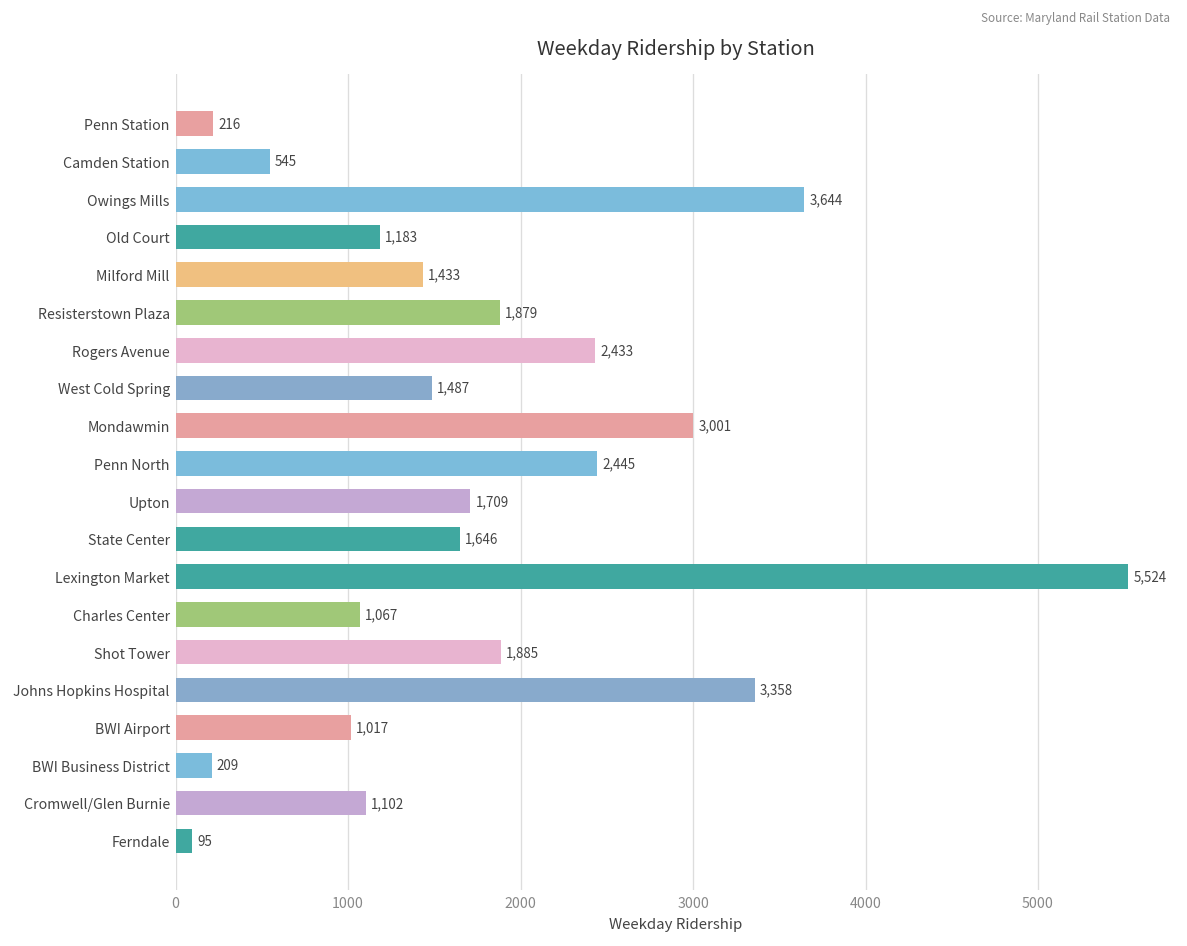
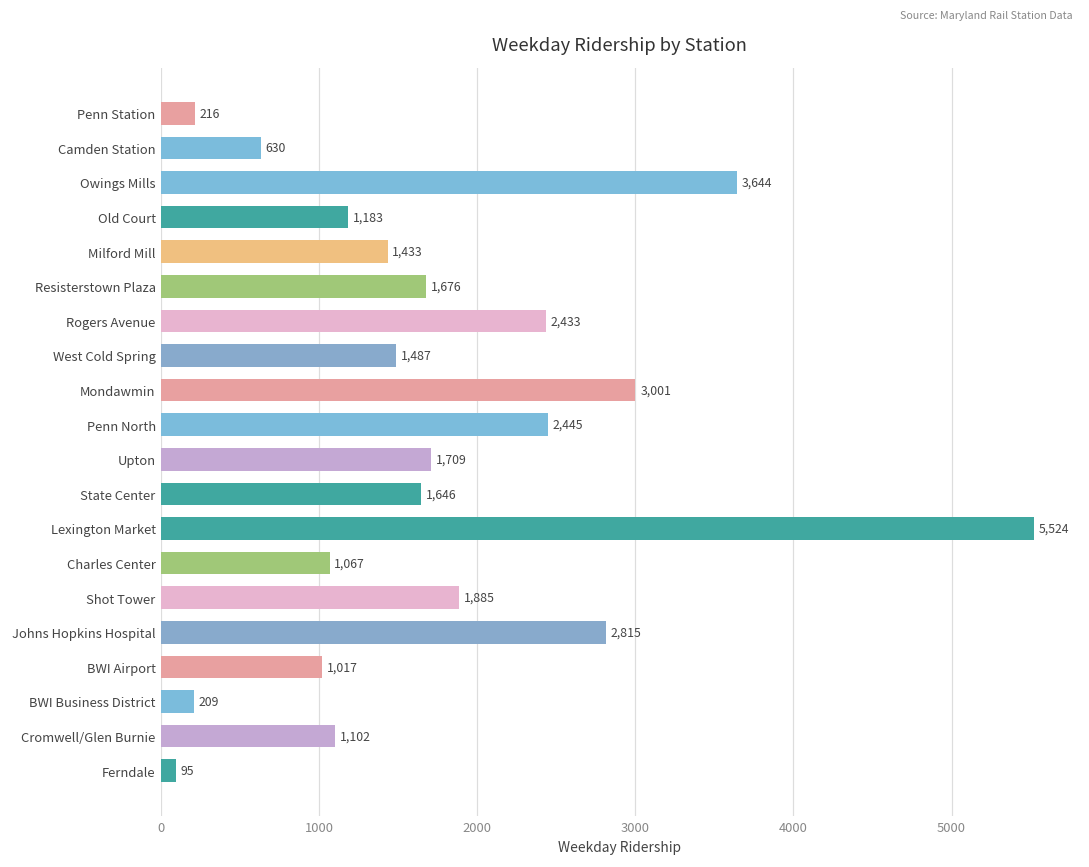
  {
    "Penn Station": "216",
-   "Camden Station": "545",
+   "Camden Station": "630",
    "Owings Mills": "3,644",
    "Old Court": "1,183",
    "Milford Mill": "1,433",
-   "Resisterstown Plaza": "1,879",
+   "Resisterstown Plaza": "1,676",
    "Rogers Avenue": "2,433",
    "West Cold Spring": "1,487",
    "Mondawmin": "3,001",
    "Penn North": "2,445",
    "Upton": "1,709",
    "State Center": "1,646",
    "Lexington Market": "5,524",
    "Charles Center": "1,067",
    "Shot Tower": "1,885",
-   "Johns Hopkins Hospital": "3,358",
+   "Johns Hopkins Hospital": "2,815",
    "BWI Airport": "1,017",
    "BWI Business District": "209",
    "Cromwell/Glen Burnie": "1,102",
    "Ferndale": "95"
  }
